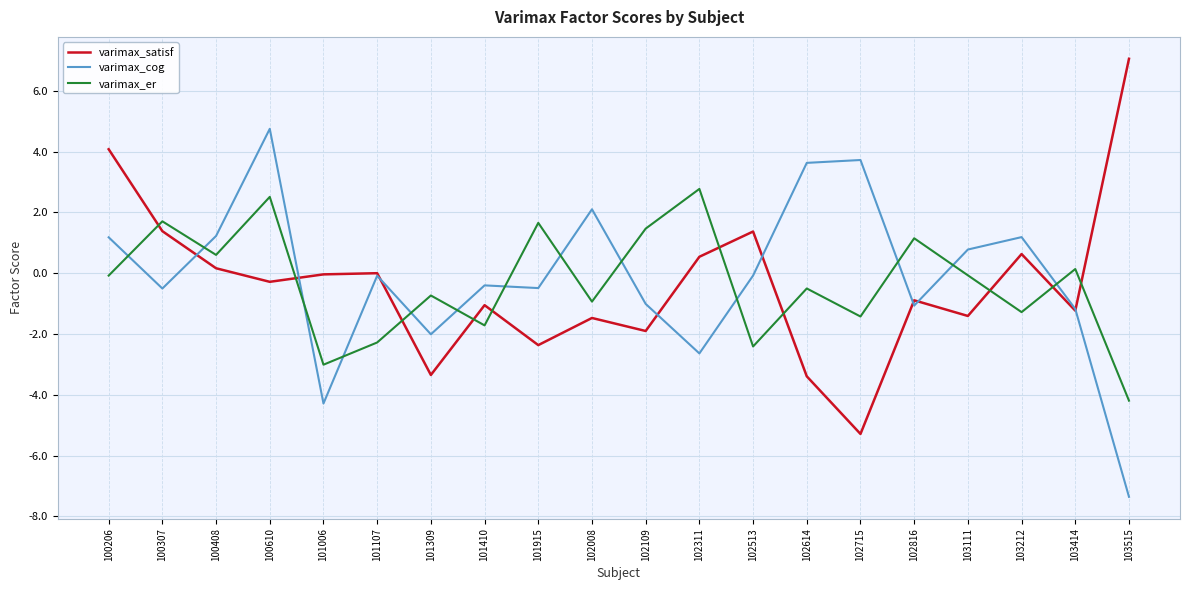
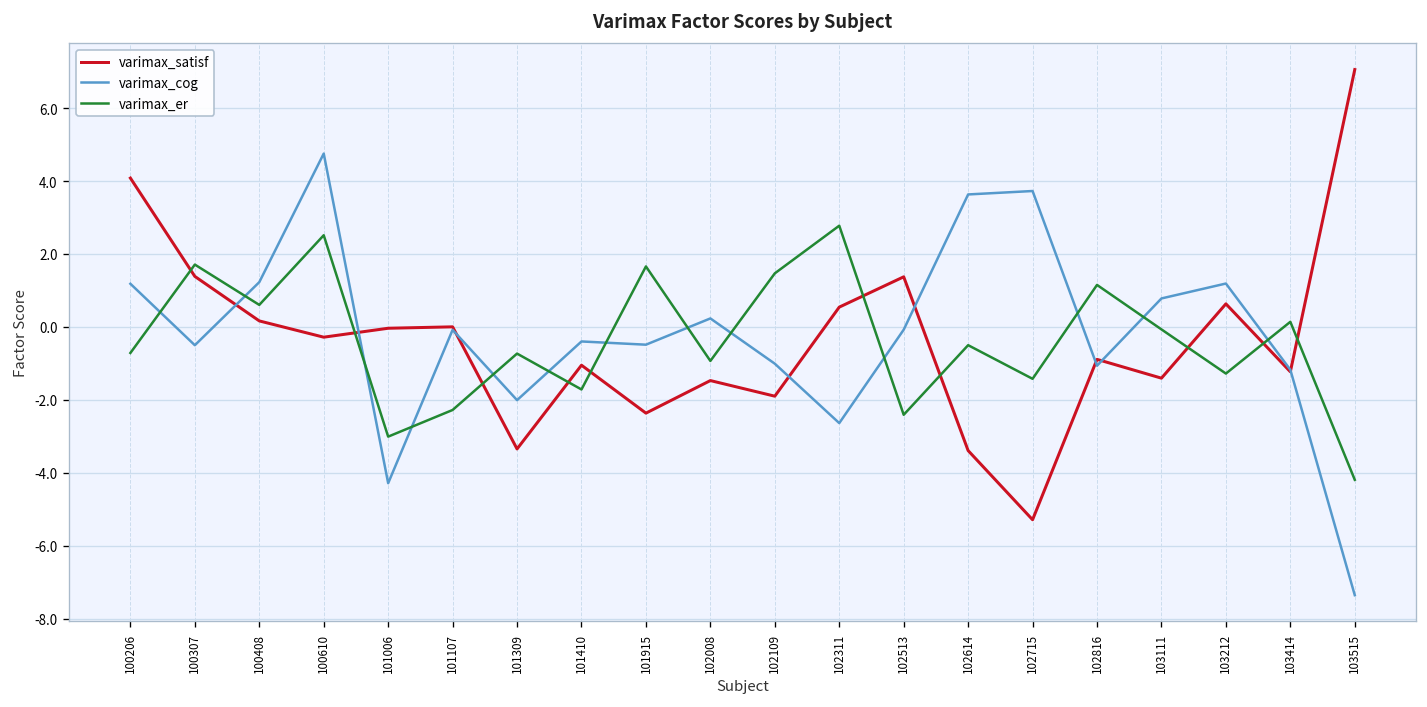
  {
    "varimax_satisf": {
      "100206": 4.1,
      "100307": 1.4,
      "100408": 0.2,
      "100610": -0.3,
      "101006": 0.0,
      "101309": -3.3,
      "101410": -1.1,
      "101915": -2.4,
      "102008": -1.5,
      "102109": -1.9,
      "102311": 0.5,
      "102513": 1.4,
      "102614": -3.4,
      "102715": -5.3,
      "102816": -0.9,
      "103111": -1.4,
      "103212": 0.6,
      "103515": 7.1
    },
    "varimax_cog": {
      "100206": 1.2,
      "100307": -0.5,
      "100408": 1.2,
      "100610": 4.8,
      "101006": -4.3,
      "101309": -2.0,
      "101410": -0.4,
      "101915": -0.5,
-     "102008": 2.1,
+     "102008": 0.2,
      "102109": -1.0,
      "102311": -2.6,
      "102513": -0.1,
      "102614": 3.6,
      "102715": 3.7,
      "102816": -1.1,
      "103111": 0.8,
      "103212": 1.2,
      "103515": -7.4
    },
    "varimax_er": {
-     "100206": -0.1,
+     "100206": -0.7,
      "100307": 1.7,
      "100408": 0.6,
      "100610": 2.5,
      "101006": -3.0,
      "101107": -2.3,
      "101309": -0.7,
      "101410": -1.7,
      "101915": 1.7,
      "102008": -0.9,
      "102109": 1.5,
      "102311": 2.8,
      "102513": -2.4,
      "102614": -0.5,
      "102715": -1.4,
      "102816": 1.2,
      "103111": -0.1,
      "103212": -1.3,
      "103414": 0.1,
      "103515": -4.2
    }
  }
